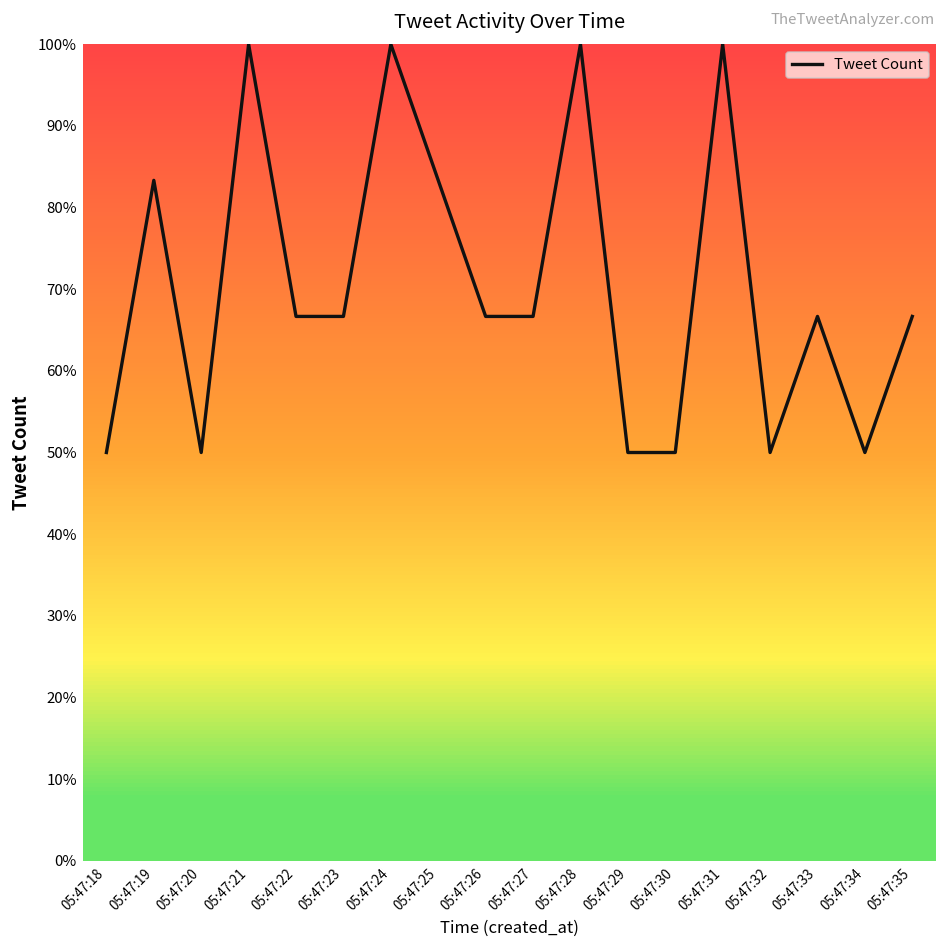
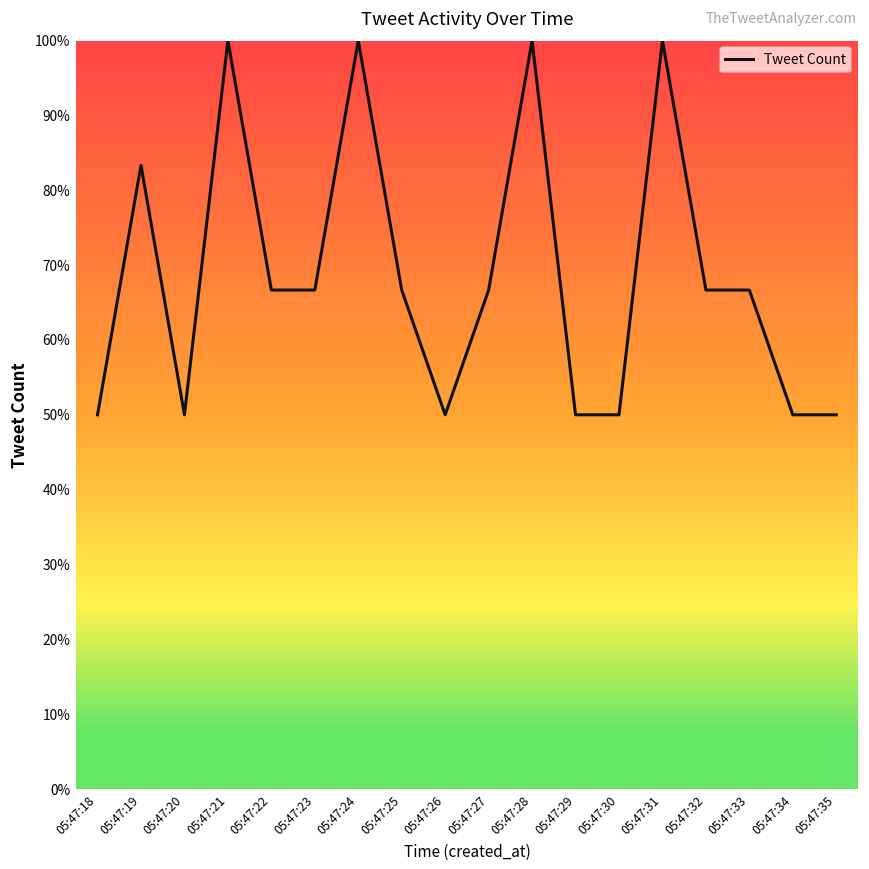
  {
    "05:47:18": "50%",
    "05:47:19": "83%",
    "05:47:20": "50%",
    "05:47:21": "100%",
    "05:47:22": "67%",
    "05:47:23": "67%",
    "05:47:24": "100%",
-   "05:47:25": "83%",
-   "05:47:26": "67%",
+   "05:47:25": "67%",
+   "05:47:26": "50%",
    "05:47:27": "67%",
    "05:47:28": "100%",
    "05:47:29": "50%",
    "05:47:30": "50%",
    "05:47:31": "100%",
-   "05:47:32": "50%",
+   "05:47:32": "67%",
    "05:47:33": "67%",
    "05:47:34": "50%",
-   "05:47:35": "67%"
+   "05:47:35": "50%"
  }
